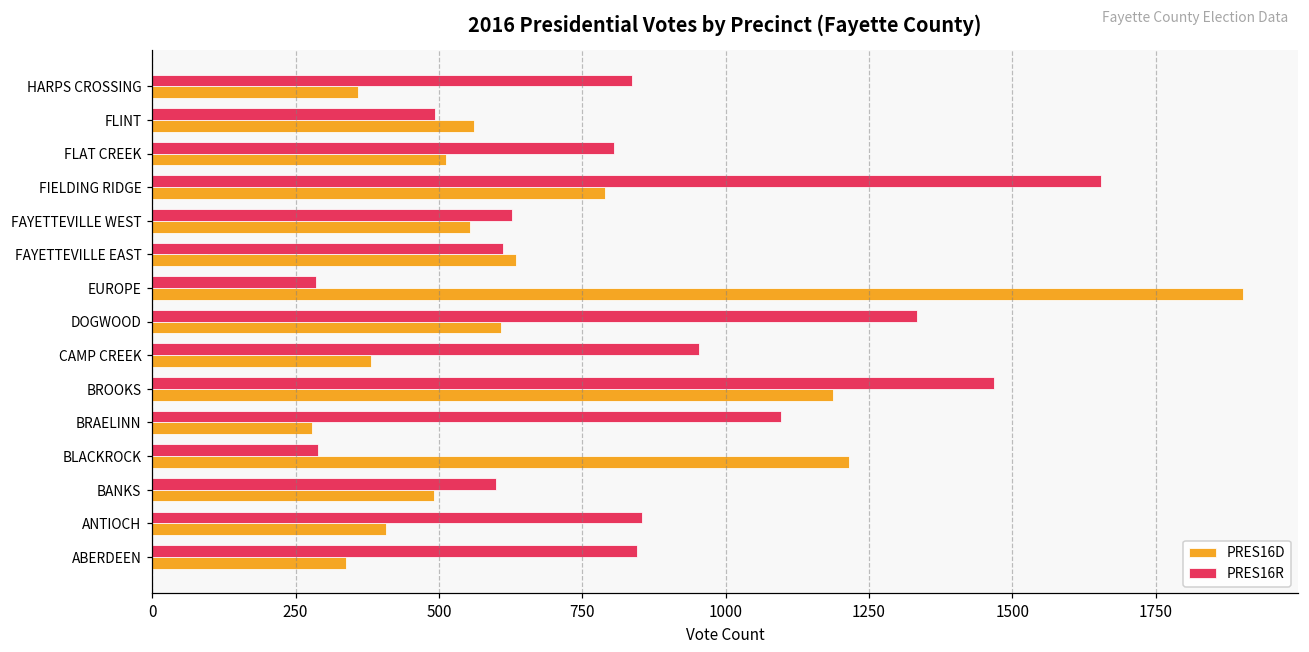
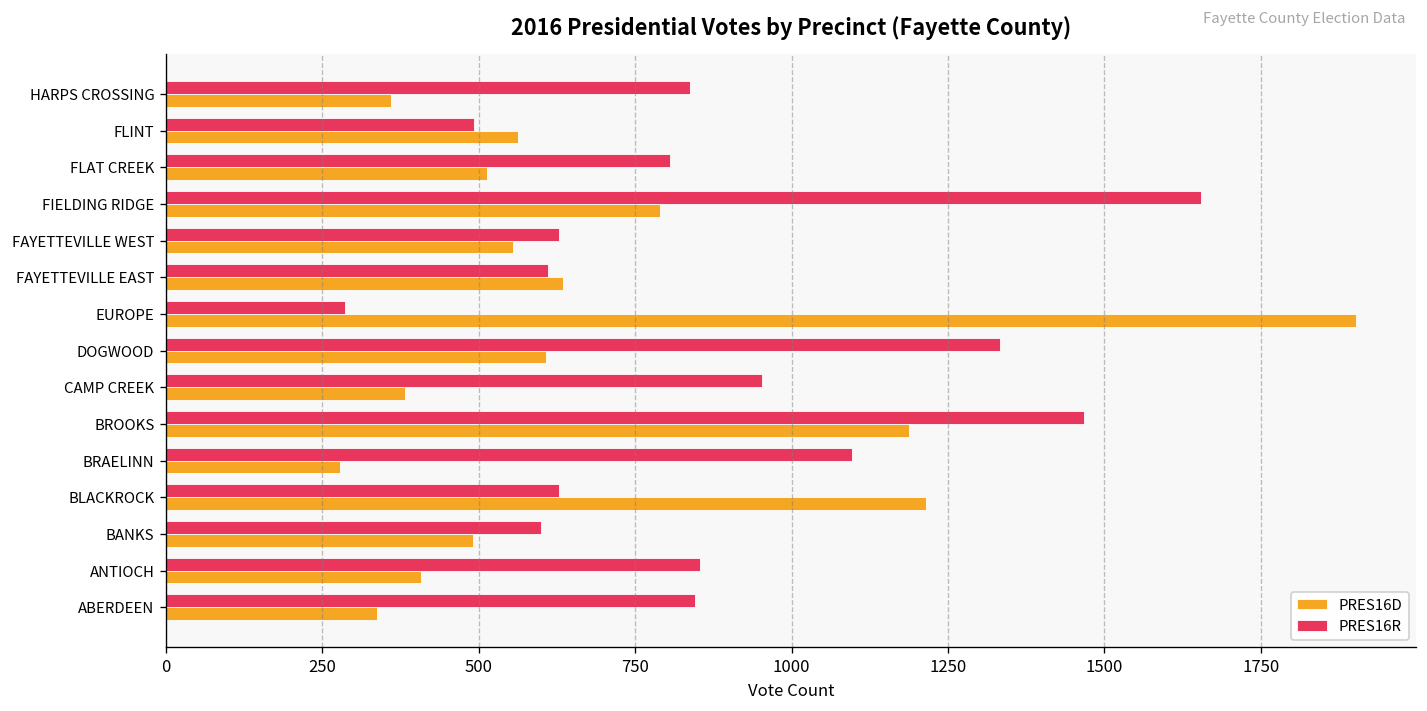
  {
    "PRES16D": {
      "HARPS CROSSING": 360,
      "FLINT": 560,
      "FLAT CREEK": 510,
      "FIELDING RIDGE": 790,
      "FAYETTEVILLE WEST": 550,
      "FAYETTEVILLE EAST": 630,
      "EUROPE": 1900,
      "DOGWOOD": 610,
      "CAMP CREEK": 380,
      "BROOKS": 1190,
      "BRAELINN": 280,
      "BLACKROCK": 1220,
      "BANKS": 490,
      "ANTIOCH": 410,
      "ABERDEEN": 340
    },
    "PRES16R": {
      "HARPS CROSSING": 840,
      "FLINT": 490,
      "FLAT CREEK": 810,
      "FIELDING RIDGE": 1660,
      "FAYETTEVILLE WEST": 630,
      "FAYETTEVILLE EAST": 610,
      "EUROPE": 290,
      "DOGWOOD": 1330,
      "CAMP CREEK": 950,
      "BROOKS": 1470,
      "BRAELINN": 1100,
-     "BLACKROCK": 290,
+     "BLACKROCK": 630,
      "BANKS": 600,
      "ANTIOCH": 850,
      "ABERDEEN": 850
    }
  }
